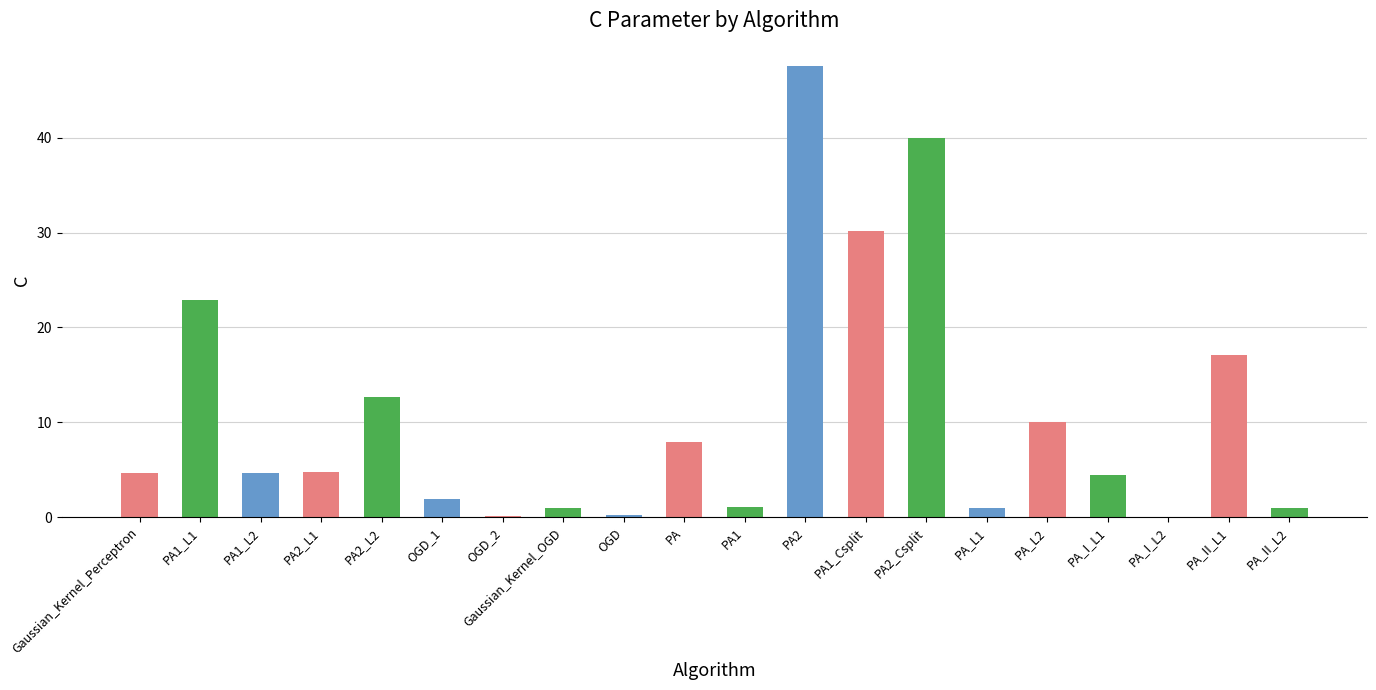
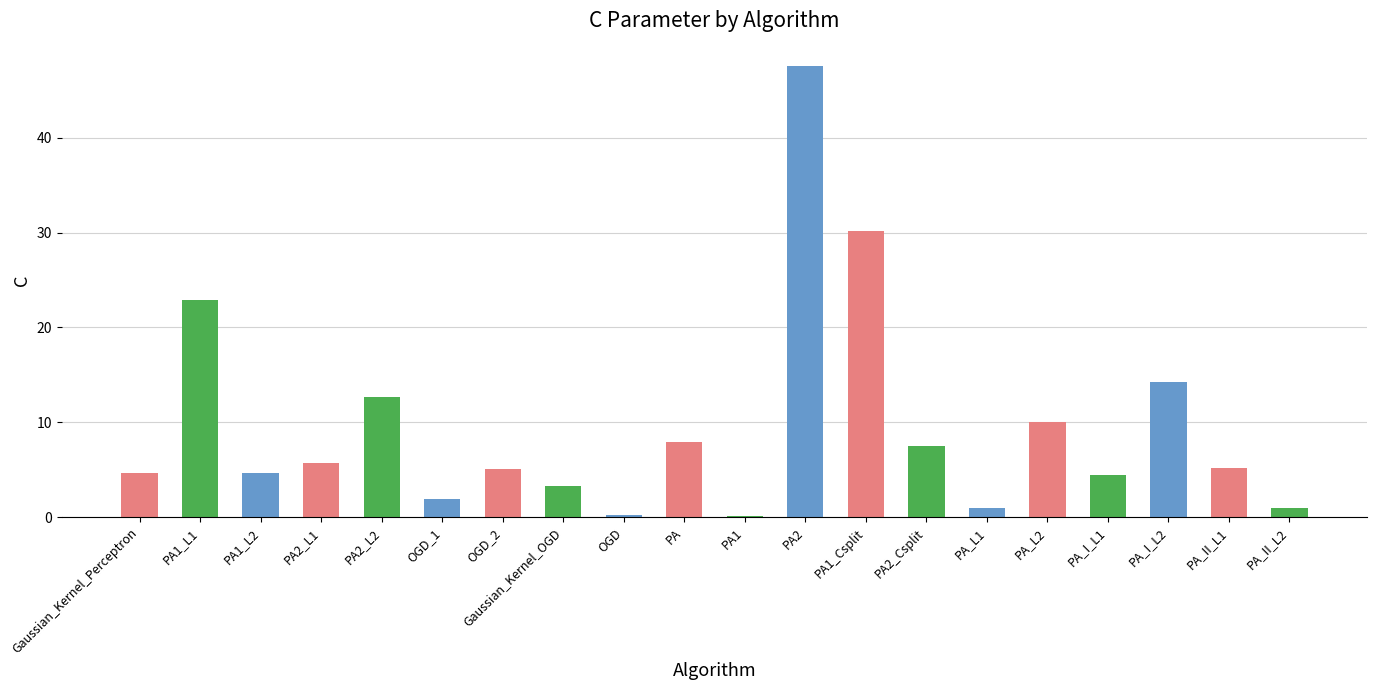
  {
    "Gaussian_Kernel_Perceptron": 5,
    "PA1_L1": 23,
    "PA1_L2": 5,
-   "PA2_L1": 5,
+   "PA2_L1": 6,
    "PA2_L2": 13,
    "OGD_1": 2,
-   "OGD_2": 0,
-   "Gaussian_Kernel_OGD": 1,
+   "OGD_2": 5,
+   "Gaussian_Kernel_OGD": 3,
    "PA": 8,
-   "PA1": 1,
+   "PA1": 0,
    "PA2": 48,
    "PA1_Csplit": 30,
-   "PA2_Csplit": 40,
+   "PA2_Csplit": 8,
    "PA_L1": 1,
    "PA_L2": 10,
    "PA_I_L1": 4,
-   "PA_I_L2": 0,
-   "PA_II_L1": 17,
+   "PA_I_L2": 14,
+   "PA_II_L1": 5,
    "PA_II_L2": 1
  }
